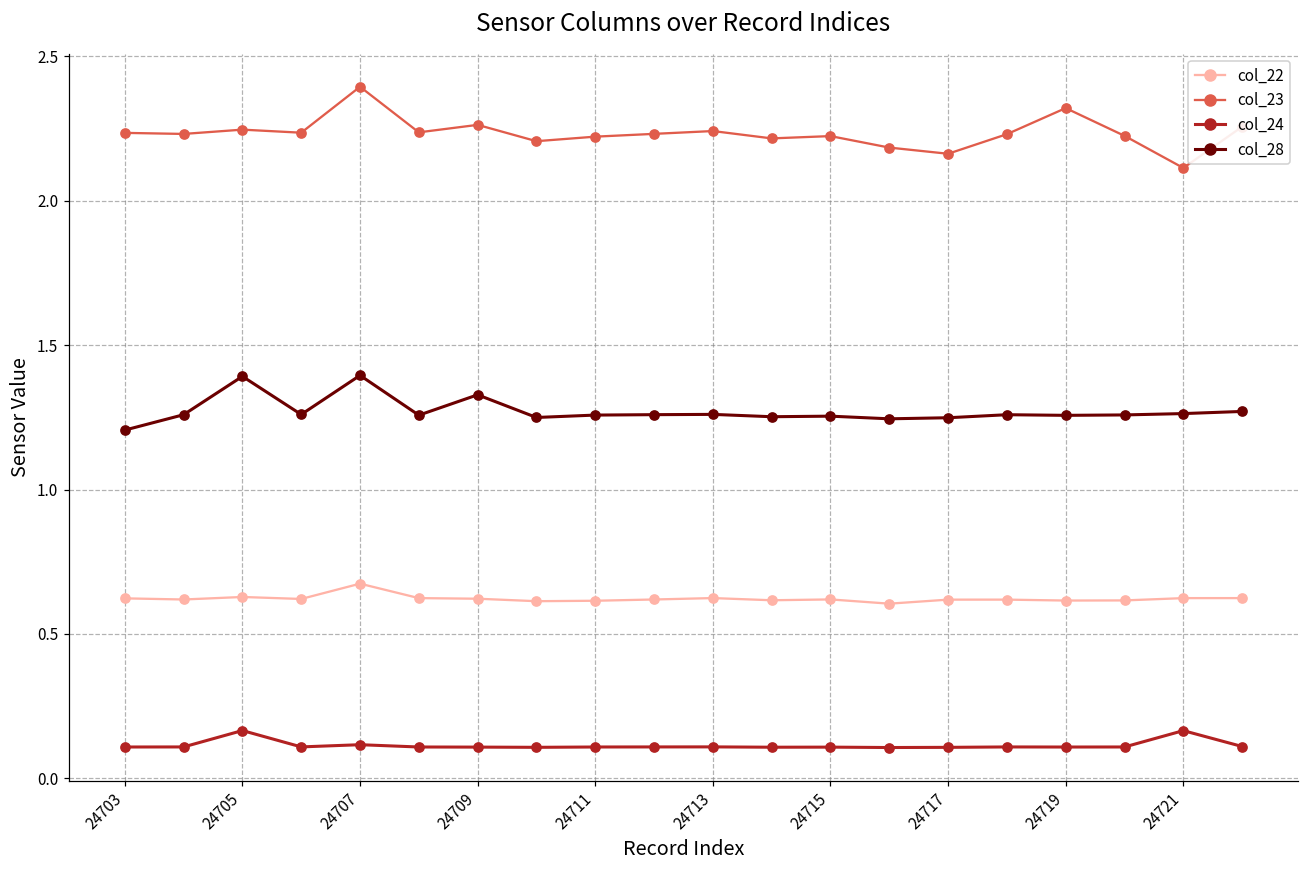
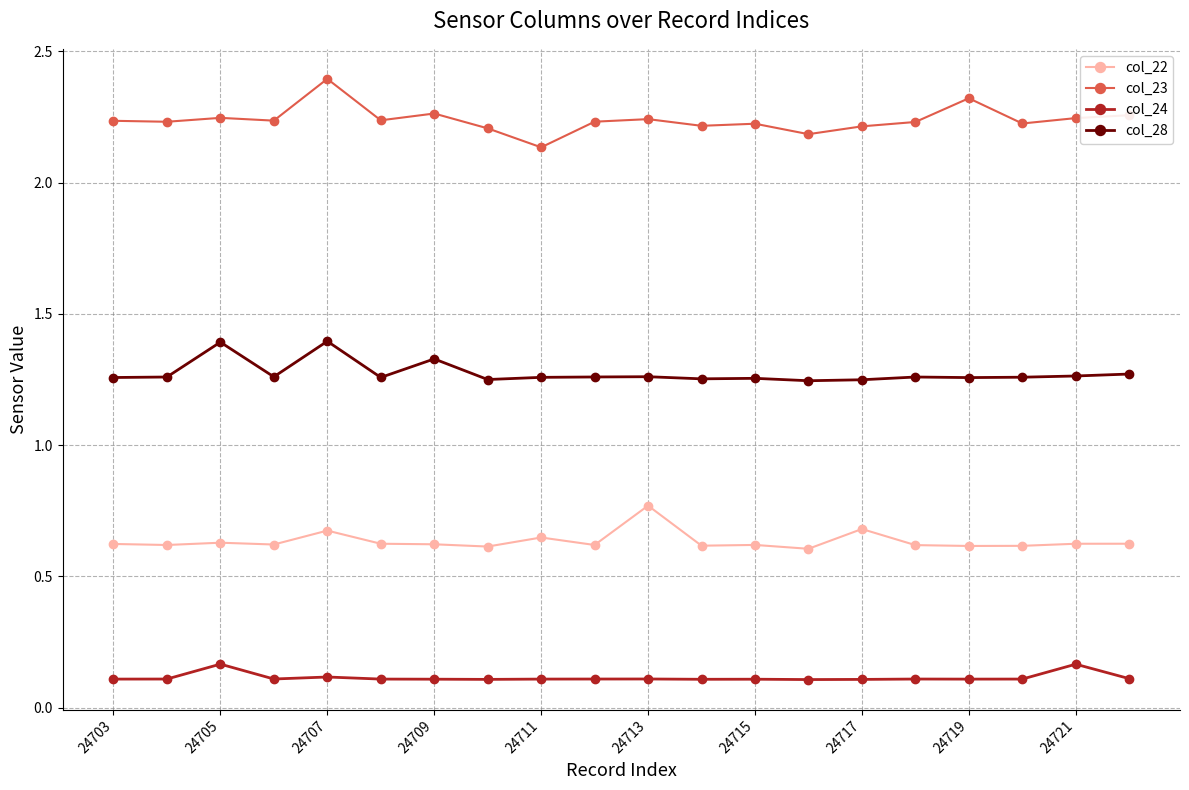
  {
    "col_22": {
      "24703": 0.62,
      "24705": 0.63,
      "24707": 0.67,
      "24709": 0.62,
-     "24711": 0.62,
-     "24713": 0.62,
+     "24711": 0.65,
+     "24713": 0.77,
      "24715": 0.62,
-     "24717": 0.62,
+     "24717": 0.68,
      "24719": 0.62,
      "24721": 0.62
    },
    "col_23": {
      "24703": 2.24,
      "24705": 2.25,
      "24707": 2.39,
      "24709": 2.26,
-     "24711": 2.22,
+     "24711": 2.13,
      "24713": 2.24,
      "24715": 2.22,
-     "24717": 2.16,
+     "24717": 2.21,
      "24719": 2.32,
-     "24721": 2.11
+     "24721": 2.25
    },
    "col_24": {
      "24703": 0.11,
      "24705": 0.17,
      "24707": 0.12,
      "24709": 0.11,
      "24711": 0.11,
      "24713": 0.11,
      "24715": 0.11,
      "24717": 0.11,
      "24719": 0.11,
      "24721": 0.17
    },
    "col_28": {
-     "24703": 1.21,
+     "24703": 1.26,
      "24705": 1.39,
      "24707": 1.40,
      "24709": 1.33,
      "24711": 1.26,
      "24713": 1.26,
      "24715": 1.25,
      "24717": 1.25,
      "24719": 1.26,
      "24721": 1.26
    }
  }
